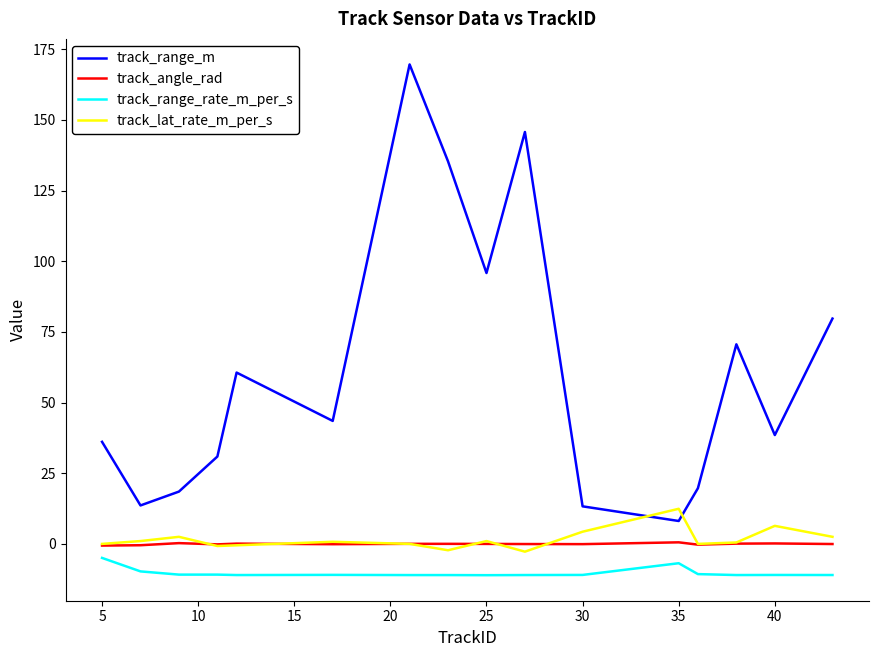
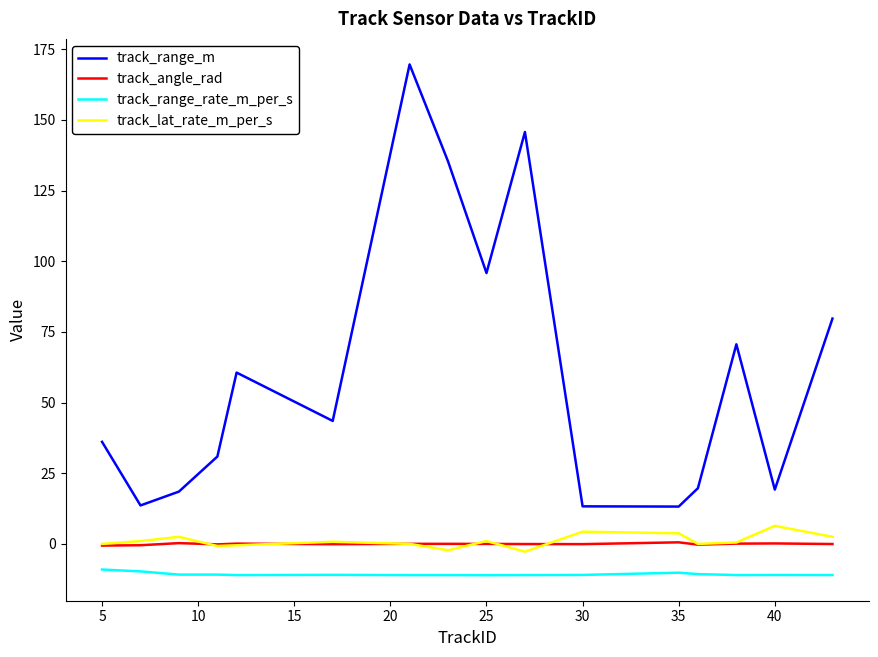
  {
    "track_range_m": {
      "5": 36,
      "25": 96,
      "30": 13,
-     "35": 8,
-     "40": 39
+     "35": 13,
+     "40": 19
    },
    "track_angle_rad": {
      "25": 0,
      "30": 0,
      "35": 1,
      "40": 0
    },
    "track_range_rate_m_per_s": {
-     "5": -5,
+     "5": -9,
      "25": -11,
      "30": -11,
-     "35": -7,
+     "35": -10,
      "40": -11
    },
    "track_lat_rate_m_per_s": {
      "25": 1,
      "30": 4,
-     "35": 12,
+     "35": 4,
      "40": 6
    }
  }
